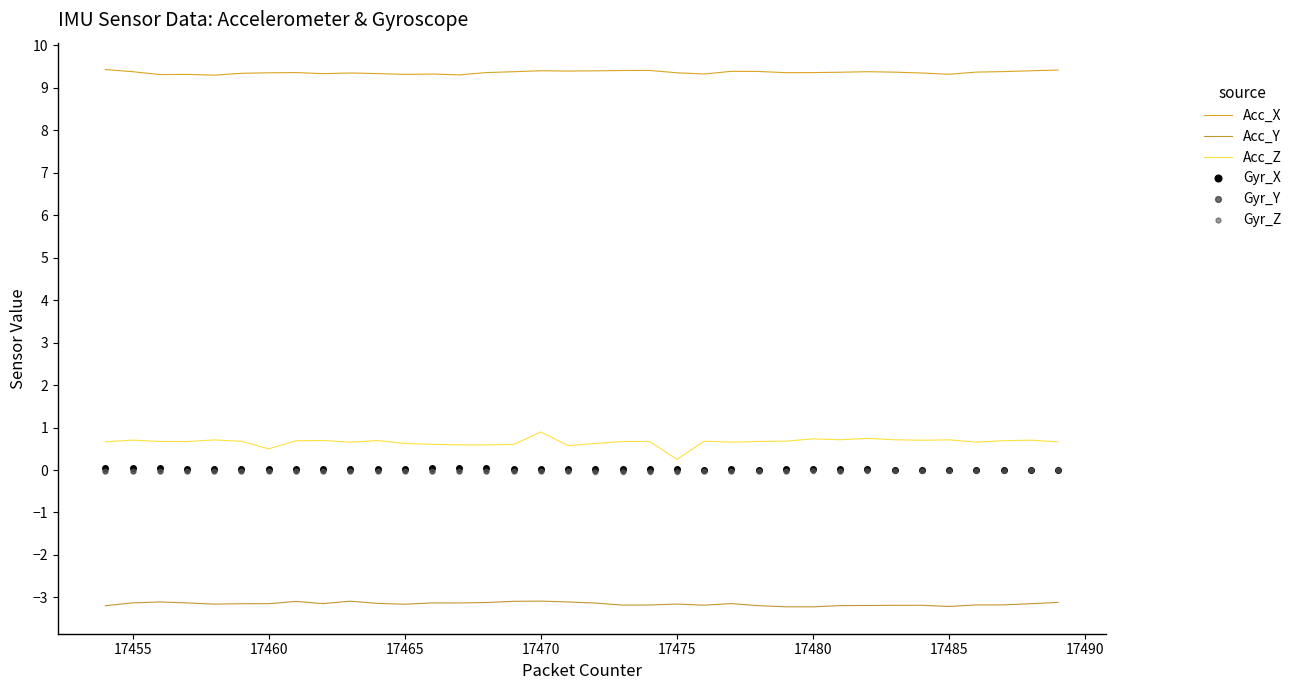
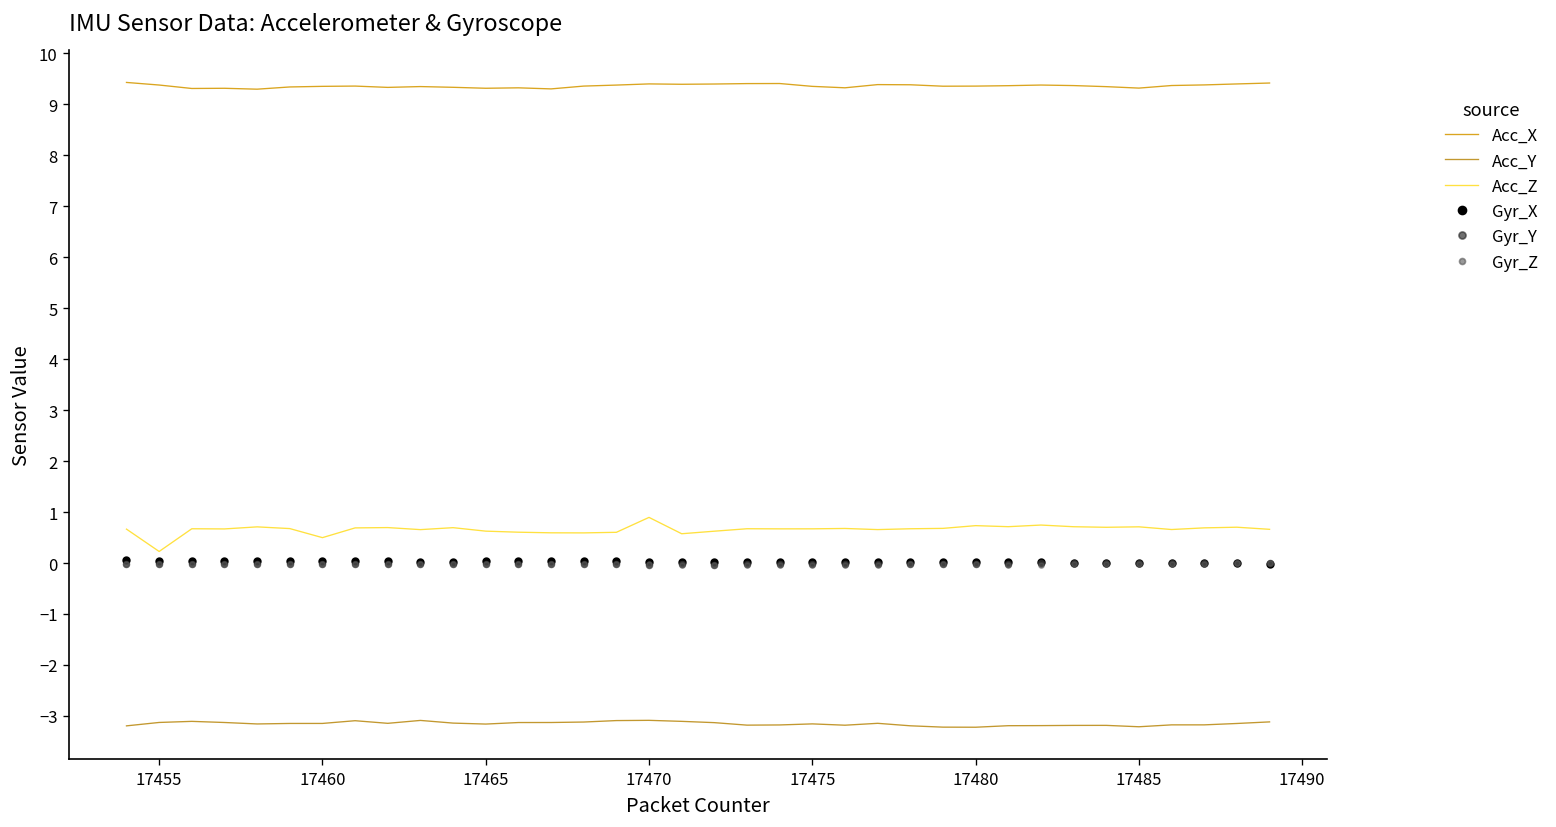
  {
    "Acc_Z": {
-     "17455": 0.7,
+     "17455": 0.2,
      "17460": 0.5,
      "17465": 0.6,
      "17470": 0.9,
-     "17475": 0.2,
+     "17475": 0.7,
      "17480": 0.7,
      "17485": 0.7
    },
    "Gyr_X": {
      "17455": 0.0
    }
  }
